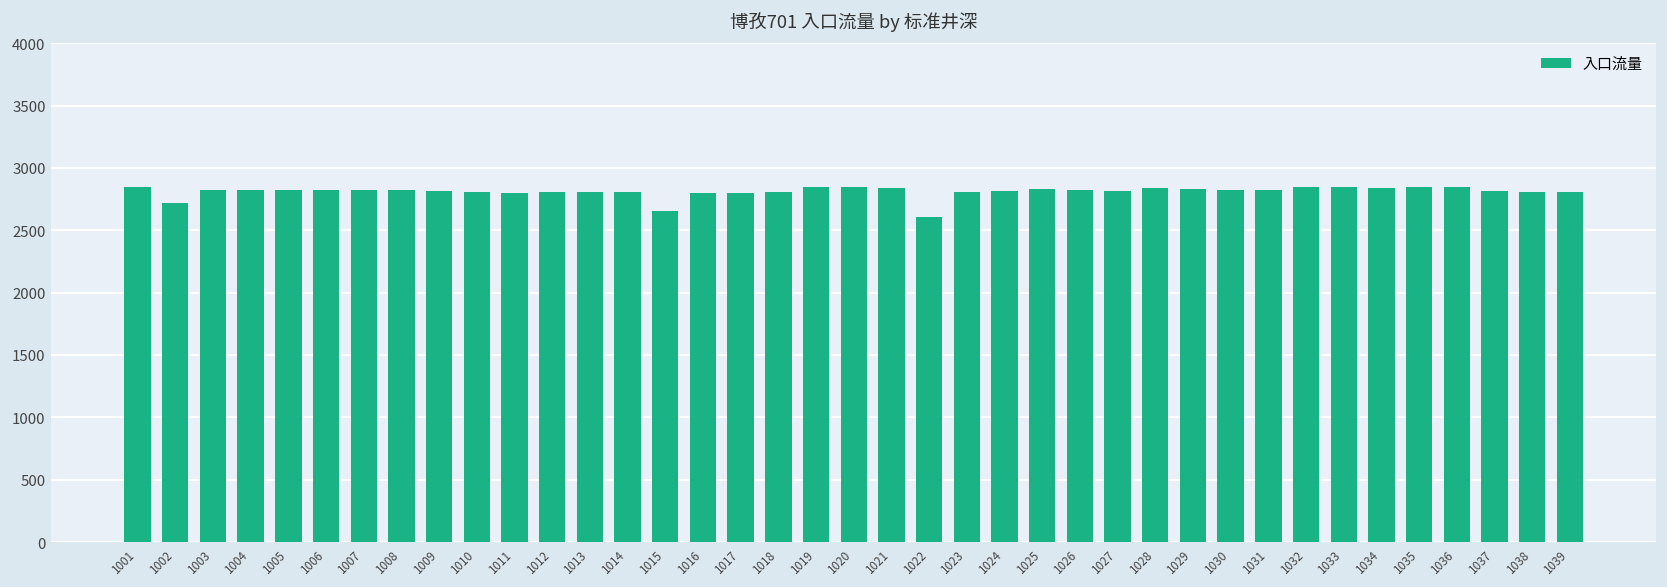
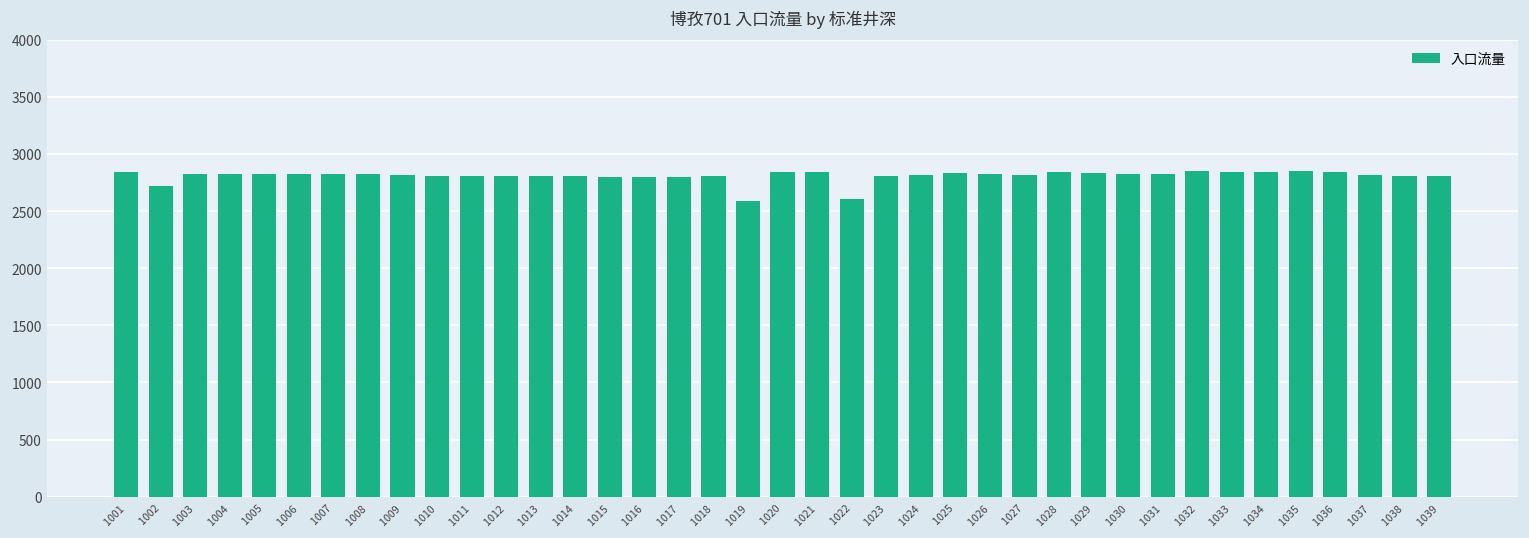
  {
    "1001": 2840,
    "1002": 2720,
    "1003": 2820,
    "1004": 2820,
    "1005": 2820,
    "1006": 2820,
    "1007": 2820,
    "1008": 2820,
    "1009": 2810,
    "1010": 2810,
    "1011": 2800,
    "1012": 2800,
    "1013": 2810,
    "1014": 2800,
-   "1015": 2650,
+   "1015": 2800,
    "1016": 2800,
    "1017": 2800,
    "1018": 2810,
-   "1019": 2840,
+   "1019": 2590,
    "1020": 2850,
    "1021": 2840,
    "1022": 2610,
    "1023": 2810,
    "1024": 2820,
    "1025": 2830,
    "1026": 2830,
    "1027": 2820,
    "1028": 2840,
    "1029": 2830,
    "1030": 2820,
    "1031": 2830,
    "1032": 2850,
    "1033": 2850,
    "1034": 2840,
    "1035": 2850,
    "1036": 2850,
    "1037": 2810,
    "1038": 2800,
    "1039": 2800
  }
